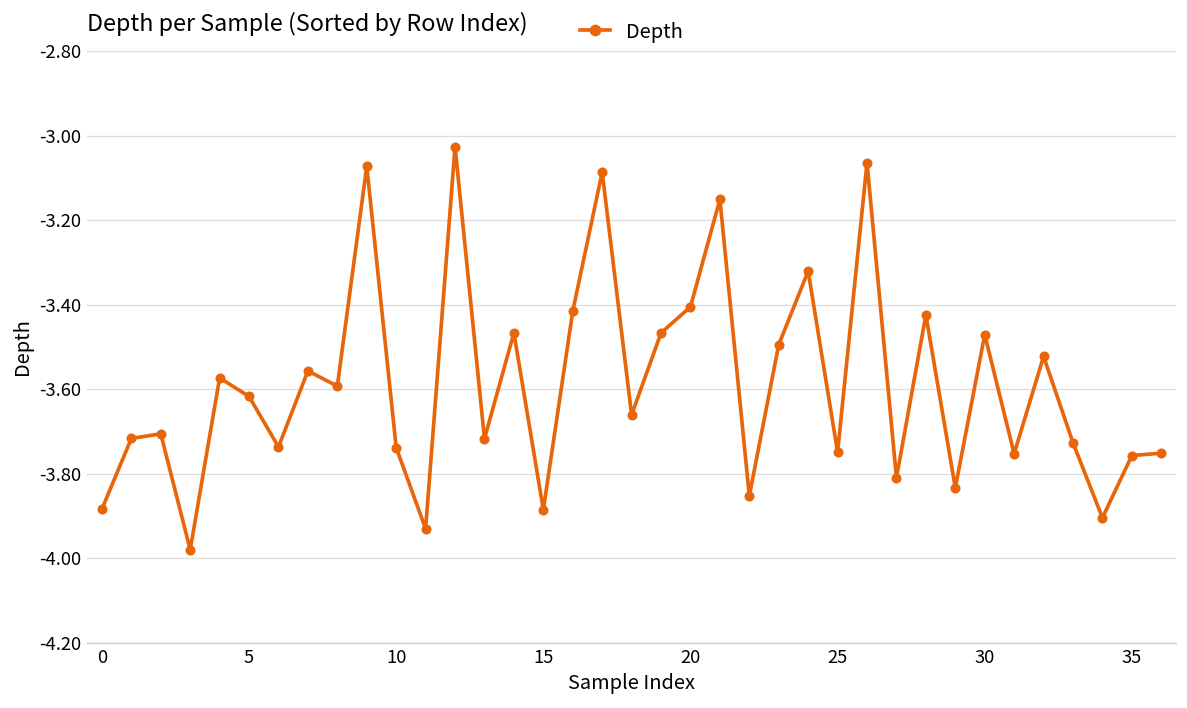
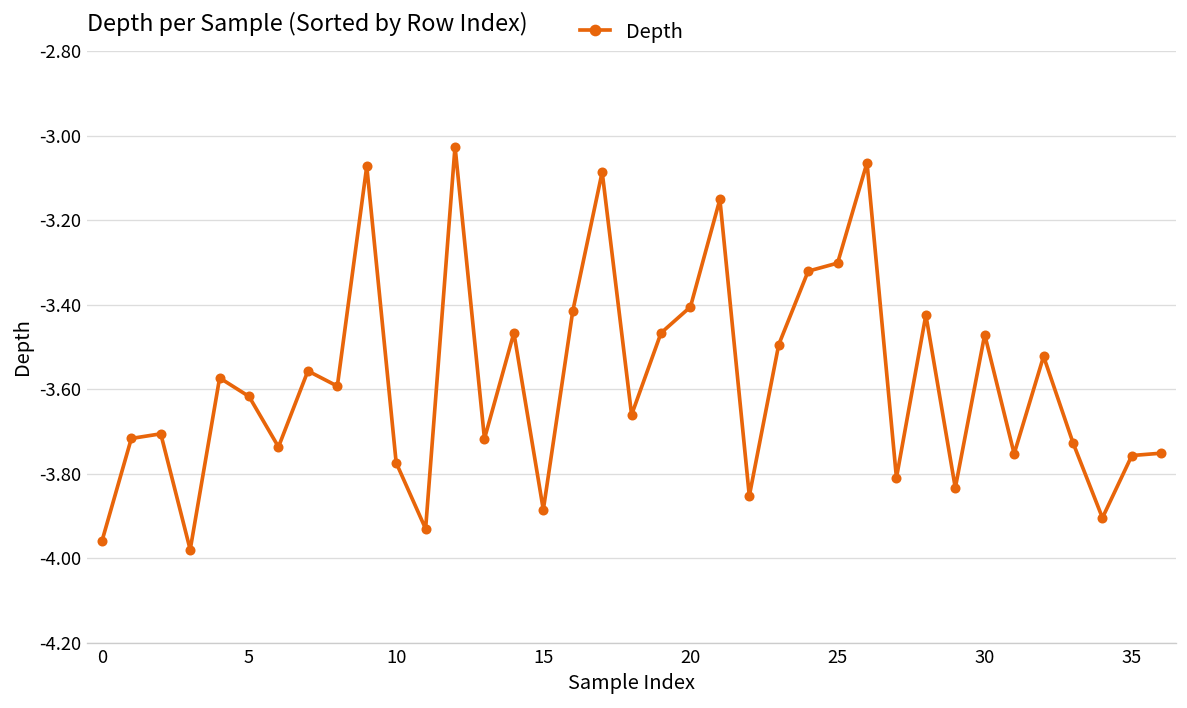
  {
-   "0": -3.88,
+   "0": -3.96,
    "5": -3.62,
-   "10": -3.74,
+   "10": -3.77,
    "15": -3.89,
    "20": -3.40,
-   "25": -3.75,
+   "25": -3.30,
    "30": -3.47,
    "35": -3.76
  }
